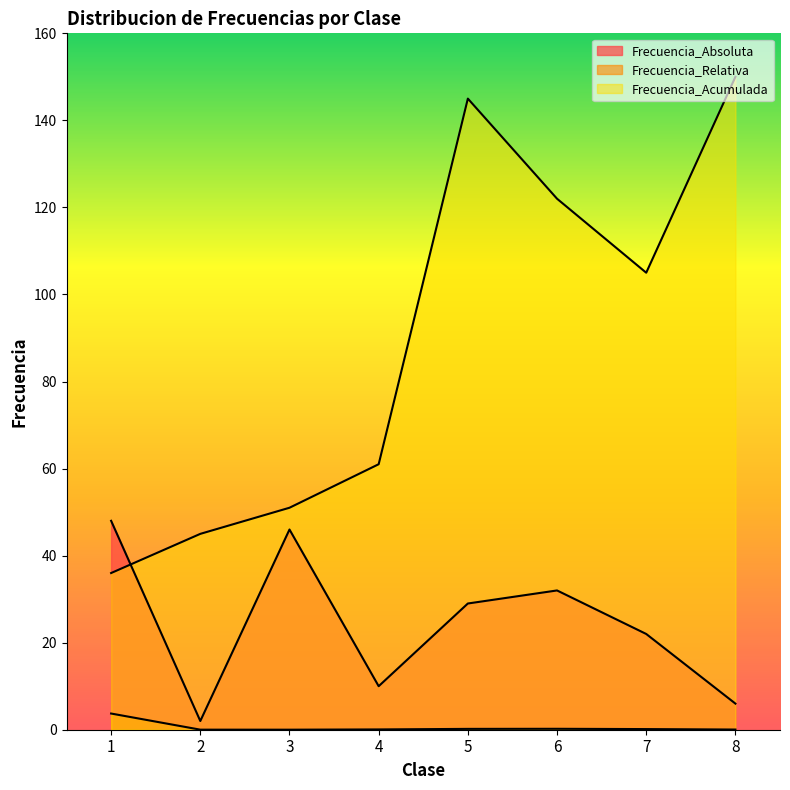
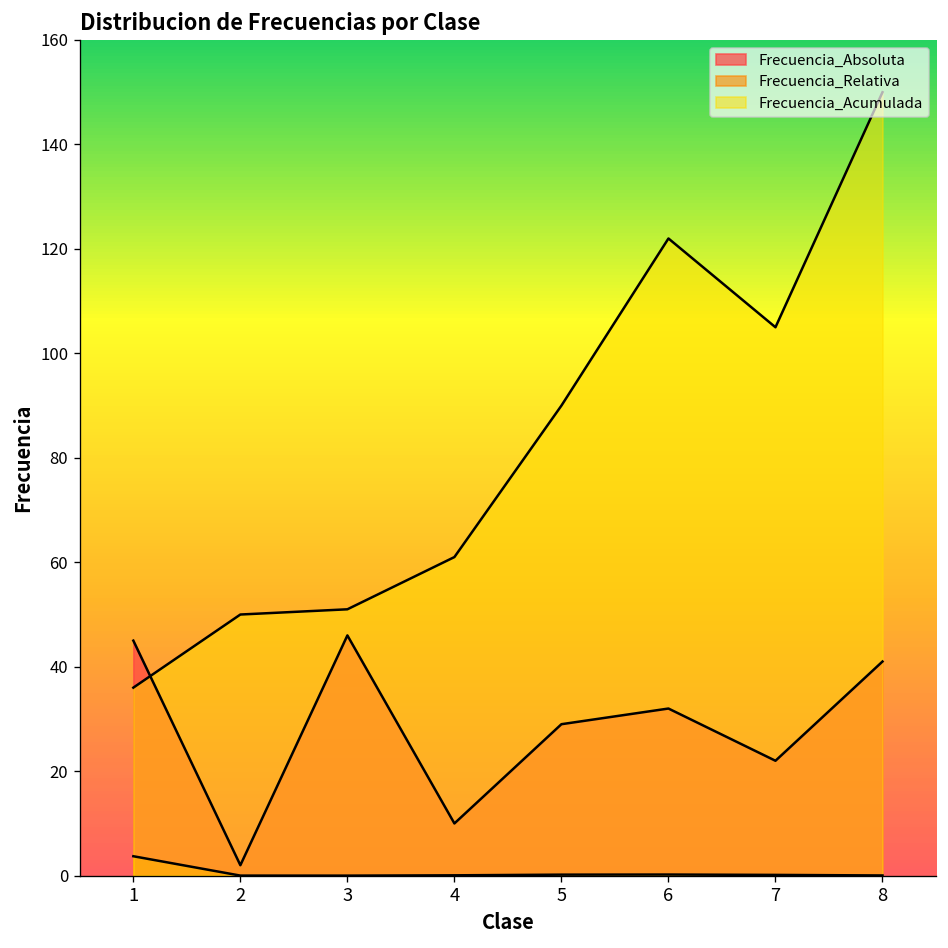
  {
    "Frecuencia_Absoluta": {
-     "1": 48,
+     "1": 45,
      "2": 2,
      "3": 46,
      "4": 10,
      "5": 29,
      "6": 32,
      "7": 22,
-     "8": 6
+     "8": 41
    },
    "Frecuencia_Relativa": {
      "1": 4,
      "2": 0,
      "3": 0,
      "4": 0,
      "5": 0,
      "6": 0,
      "7": 0,
      "8": 0
    },
    "Frecuencia_Acumulada": {
      "1": 36,
-     "2": 45,
+     "2": 50,
      "3": 51,
      "4": 61,
-     "5": 145,
+     "5": 90,
      "6": 122,
      "7": 105
    }
  }
